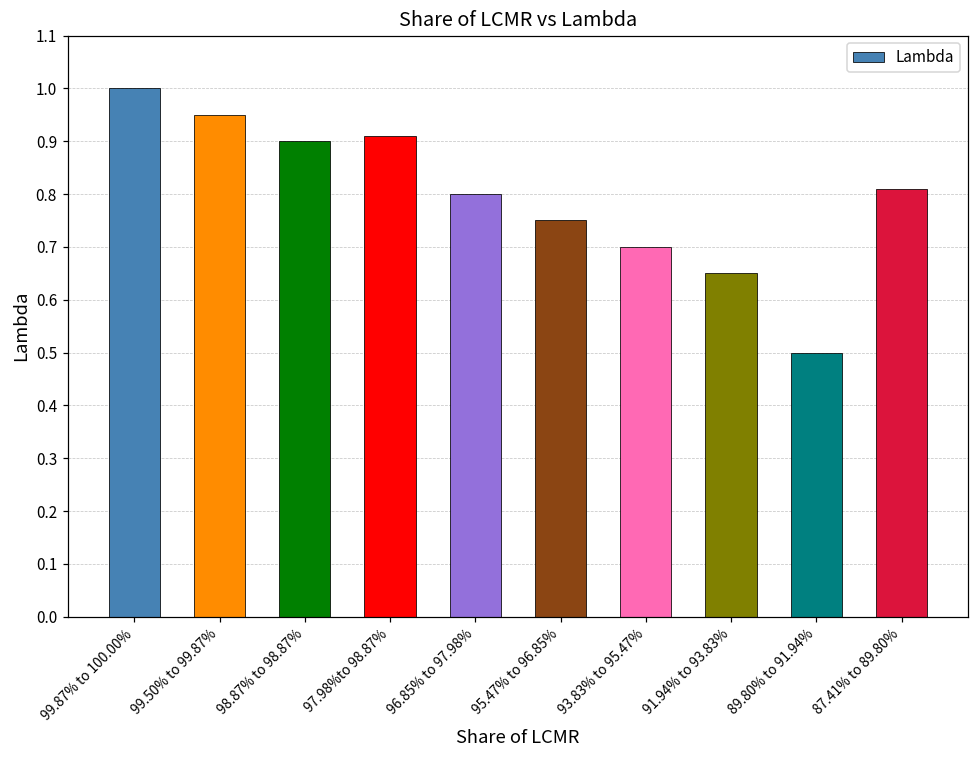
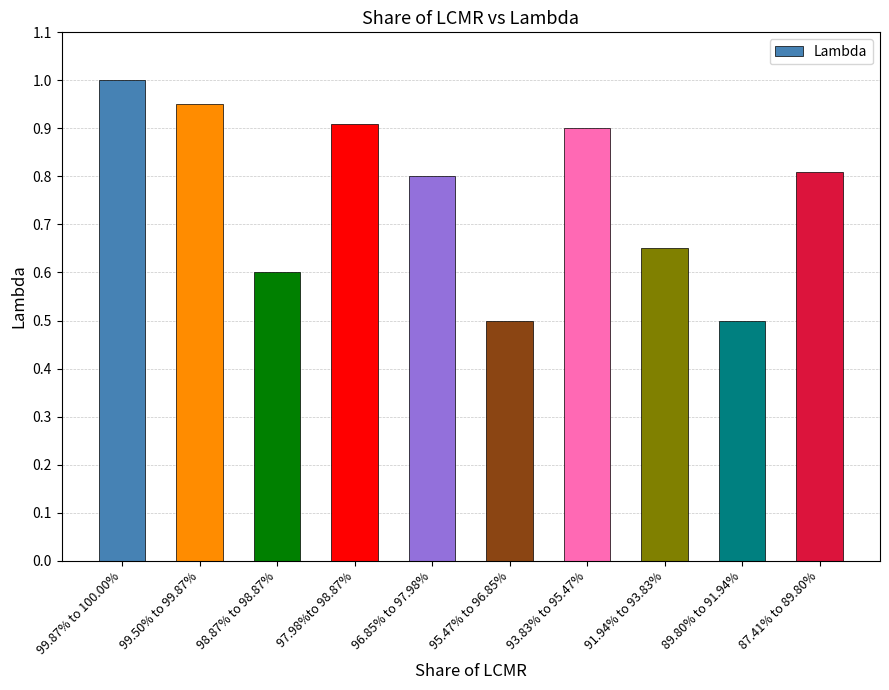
  {
    "99.87% to 100.00%": 1.00,
    "99.50% to 99.87%": 0.95,
-   "98.87% to 98.87%": 0.9,
+   "98.87% to 98.87%": 0.6,
    "97.98%to 98.87%": 0.91,
    "96.85% to 97.98%": 0.80,
-   "95.47% to 96.85%": 0.75,
-   "93.83% to 95.47%": 0.7,
+   "95.47% to 96.85%": 0.50,
+   "93.83% to 95.47%": 0.9,
    "91.94% to 93.83%": 0.65,
    "89.80% to 91.94%": 0.50,
    "87.41% to 89.80%": 0.81
  }
